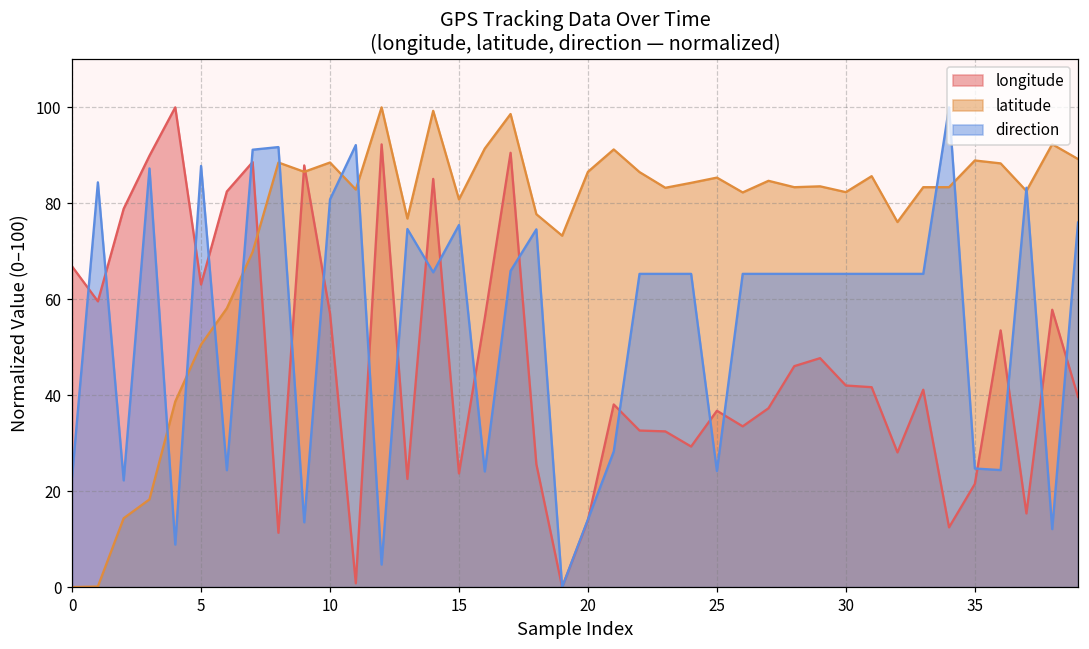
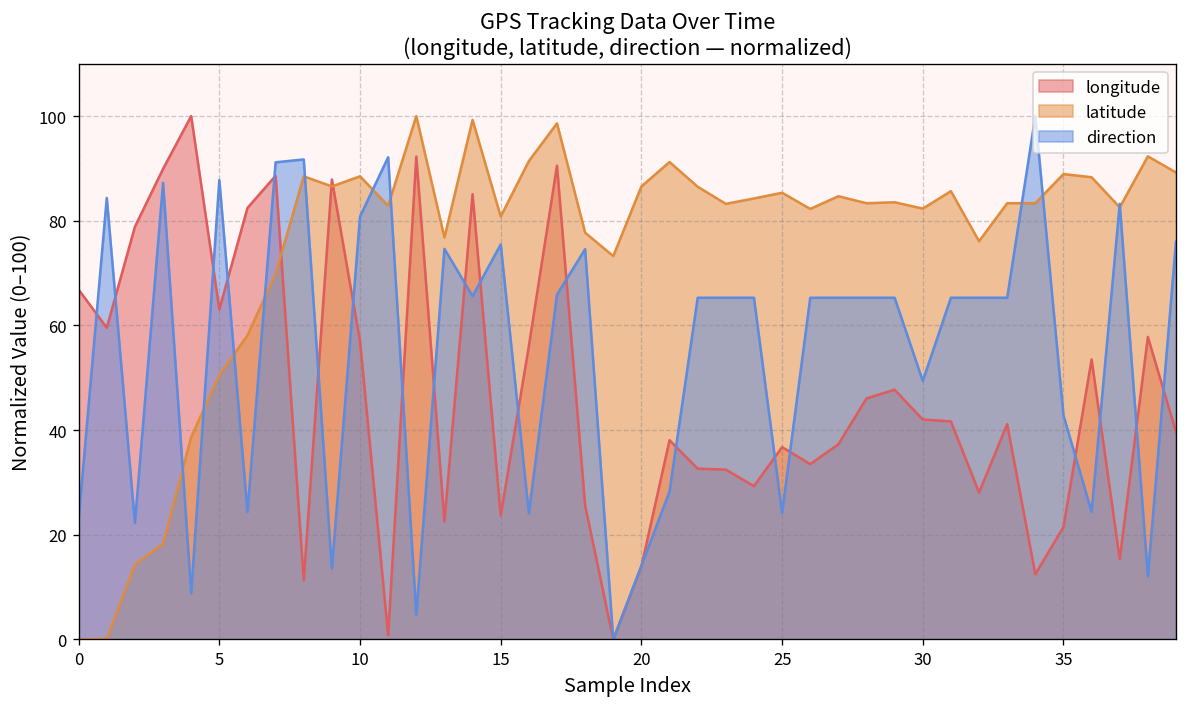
  {
    "direction": {
      "0": 23,
      "5": 88,
      "10": 81,
      "15": 75,
      "25": 24,
-     "30": 65,
-     "35": 25
+     "30": 49,
+     "35": 43
    }
  }
